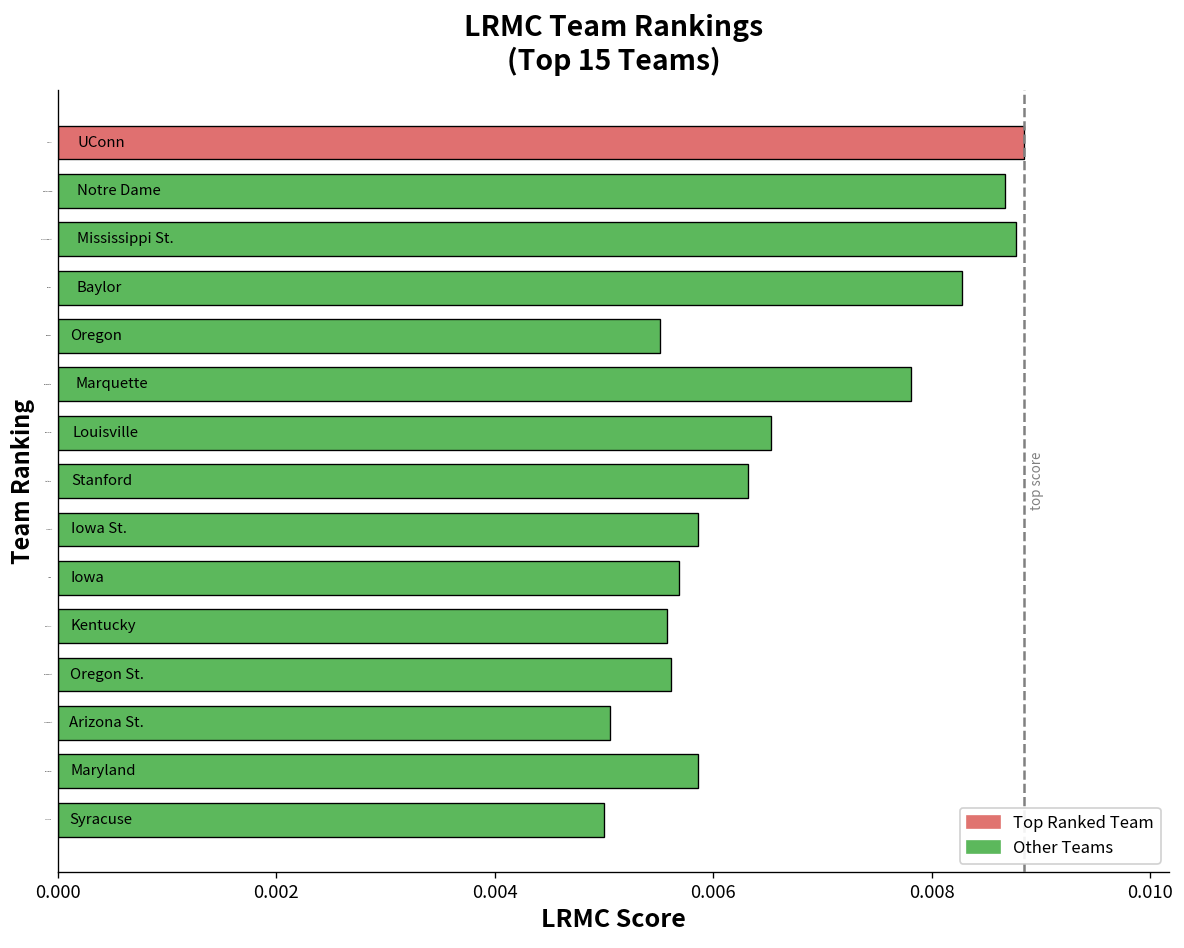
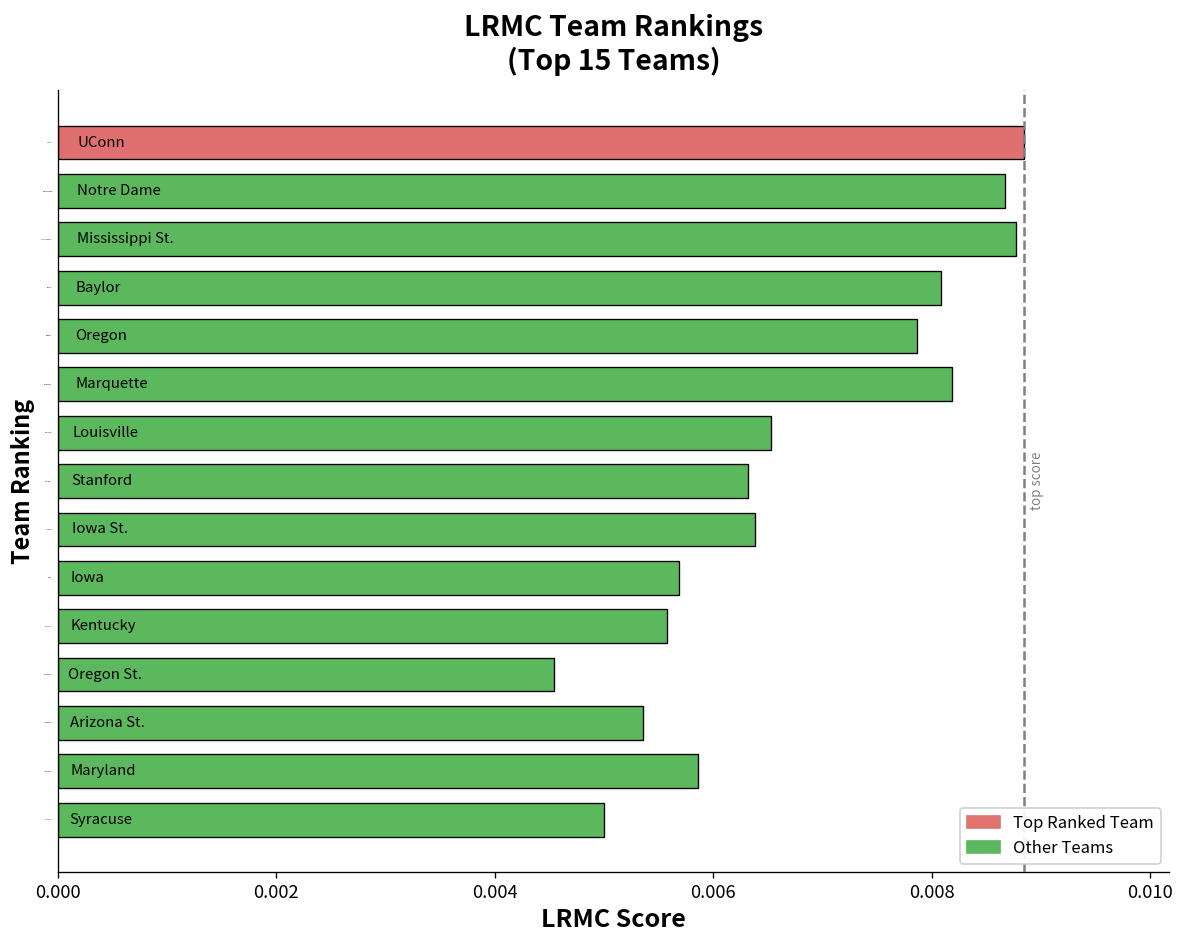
  {
    "UConn": 0.0088,
    "Notre Dame": 0.0087,
    "Mississippi St.": 0.0088,
-   "Baylor": 0.0083,
-   "Oregon": 0.0055,
-   "Marquette": 0.0078,
+   "Baylor": 0.0081,
+   "Oregon": 0.0079,
+   "Marquette": 0.0082,
    "Louisville": 0.0065,
    "Stanford": 0.0063,
-   "Iowa St.": 0.0059,
+   "Iowa St.": 0.0064,
    "Iowa": 0.0057,
    "Kentucky": 0.0056,
-   "Oregon St.": 0.0056,
-   "Arizona St.": 0.0051,
+   "Oregon St.": 0.0045,
+   "Arizona St.": 0.0054,
    "Maryland": 0.0059,
    "Syracuse": 0.0050
  }
